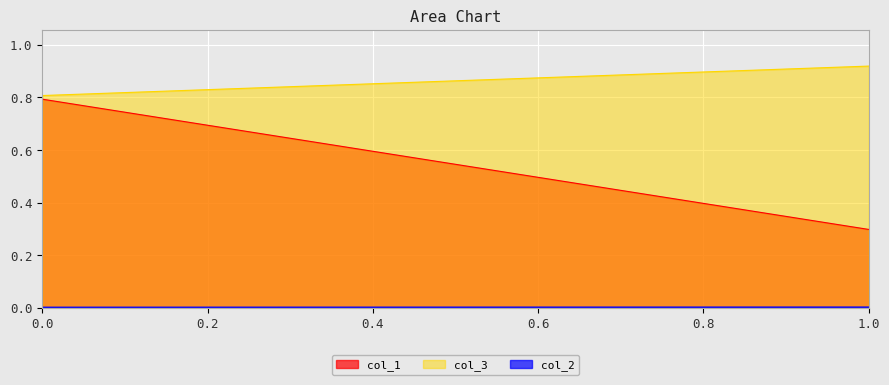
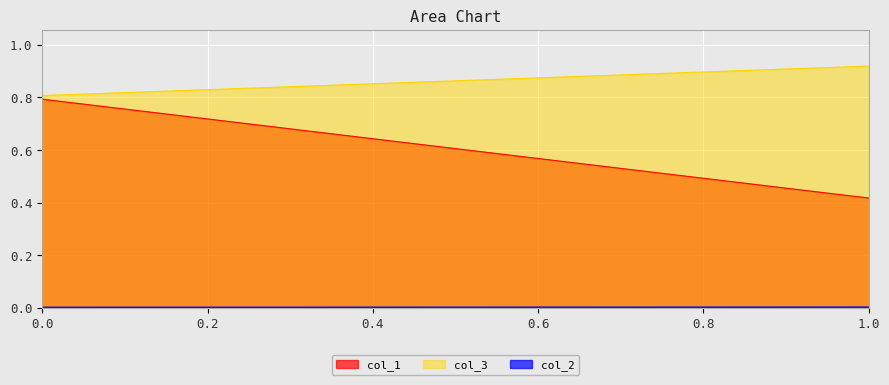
  {
    "col_1": {
      "0.0": 0.79,
-     "1.0": 0.30
+     "1.0": 0.42
    },
    "col_3": {
      "0.0": 0.81,
      "1.0": 0.92
    },
    "col_2": {
      "0.0": 0.00,
      "1.0": 0.00
    }
  }
